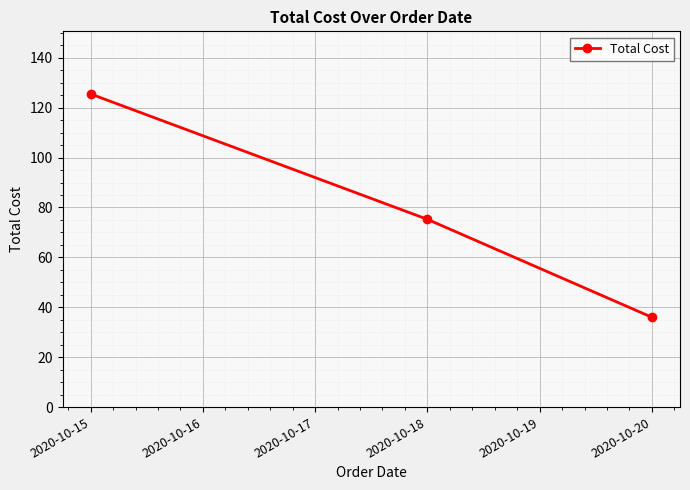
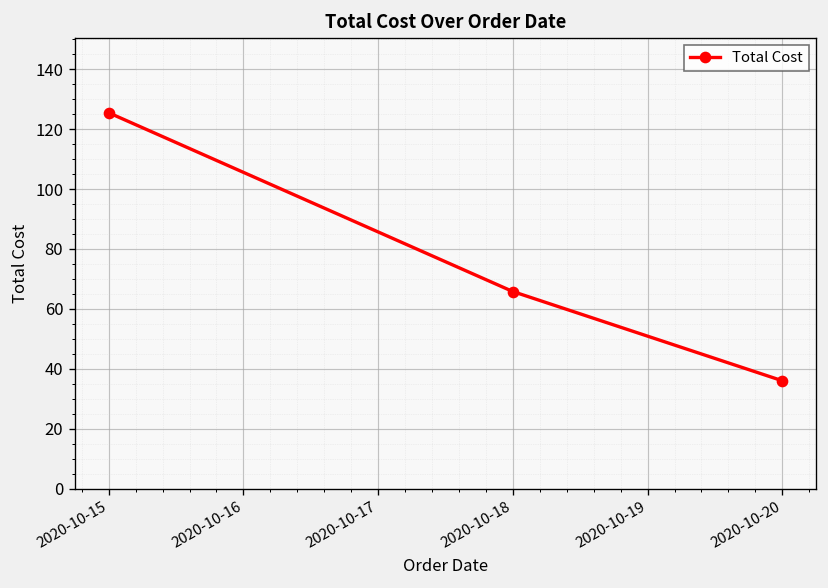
  {
    "2020-10-15": 126,
-   "2020-10-18": 75,
+   "2020-10-18": 66,
    "2020-10-20": 36
  }
